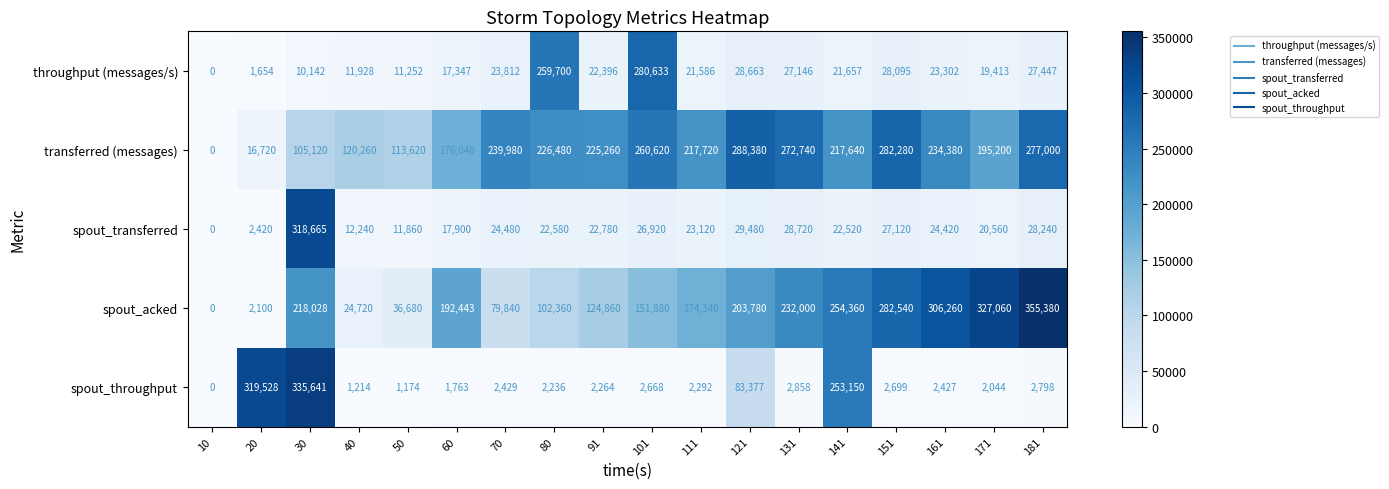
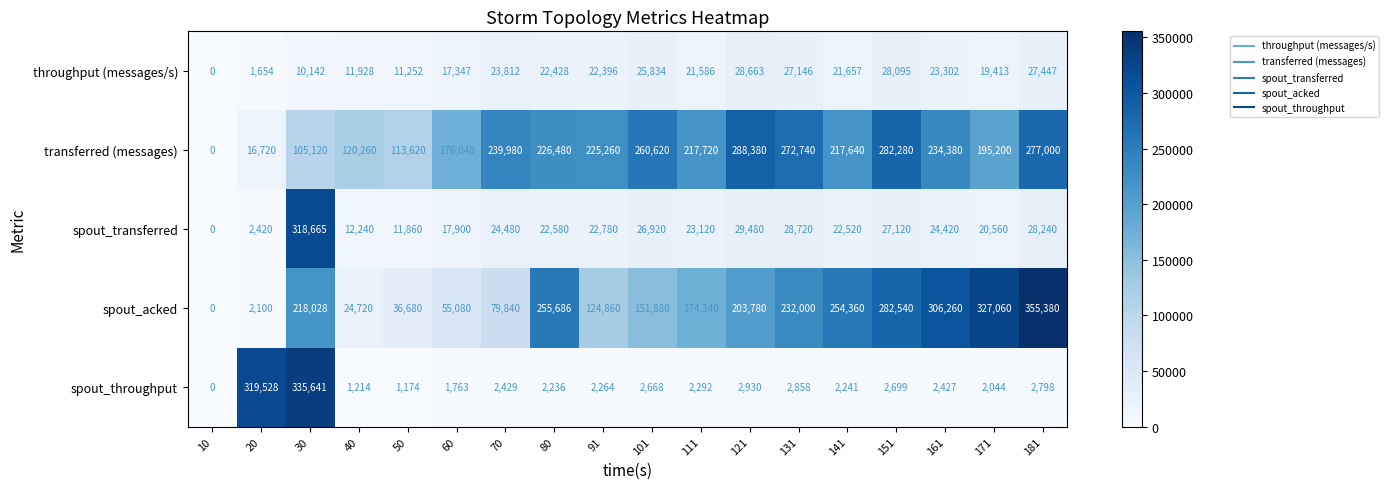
  {
    "throughput (messages/s)": {
      "10": "0",
      "20": "1,654",
      "30": "10,142",
      "40": "11,928",
      "50": "11,252",
      "60": "17,347",
      "70": "23,812",
-     "80": "259,700",
+     "80": "22,428",
      "91": "22,396",
-     "101": "280,633",
+     "101": "25,834",
      "111": "21,586",
      "121": "28,663",
      "131": "27,146",
      "141": "21,657",
      "151": "28,095",
      "161": "23,302",
      "171": "19,413",
      "181": "27,447"
    },
    "transferred (messages)": {
      "10": "0",
      "20": "16,720",
      "30": "105,120",
      "40": "120,260",
      "50": "113,620",
      "70": "239,980",
      "80": "226,480",
      "91": "225,260",
      "101": "260,620",
      "111": "217,720",
      "121": "288,380",
      "131": "272,740",
      "141": "217,640",
      "151": "282,280",
      "161": "234,380",
      "171": "195,200",
      "181": "277,000"
    },
    "spout_transferred": {
      "10": "0",
      "20": "2,420",
      "30": "318,665",
      "40": "12,240",
      "50": "11,860",
      "60": "17,900",
      "70": "24,480",
      "80": "22,580",
      "91": "22,780",
      "101": "26,920",
      "111": "23,120",
      "121": "29,480",
      "131": "28,720",
      "141": "22,520",
      "151": "27,120",
      "161": "24,420",
      "171": "20,560",
      "181": "28,240"
    },
    "spout_acked": {
      "10": "0",
      "20": "2,100",
      "30": "218,028",
      "40": "24,720",
      "50": "36,680",
-     "60": "192,443",
+     "60": "55,080",
      "70": "79,840",
-     "80": "102,360",
+     "80": "255,686",
      "91": "124,860",
      "101": "151,880",
      "121": "203,780",
      "131": "232,000",
      "141": "254,360",
      "151": "282,540",
      "161": "306,260",
      "171": "327,060",
      "181": "355,380"
    },
    "spout_throughput": {
      "10": "0",
      "20": "319,528",
      "30": "335,641",
      "40": "1,214",
      "50": "1,174",
      "60": "1,763",
      "70": "2,429",
      "80": "2,236",
      "91": "2,264",
      "101": "2,668",
      "111": "2,292",
-     "121": "83,377",
+     "121": "2,930",
      "131": "2,858",
-     "141": "253,150",
+     "141": "2,241",
      "151": "2,699",
      "161": "2,427",
      "171": "2,044",
      "181": "2,798"
    }
  }
